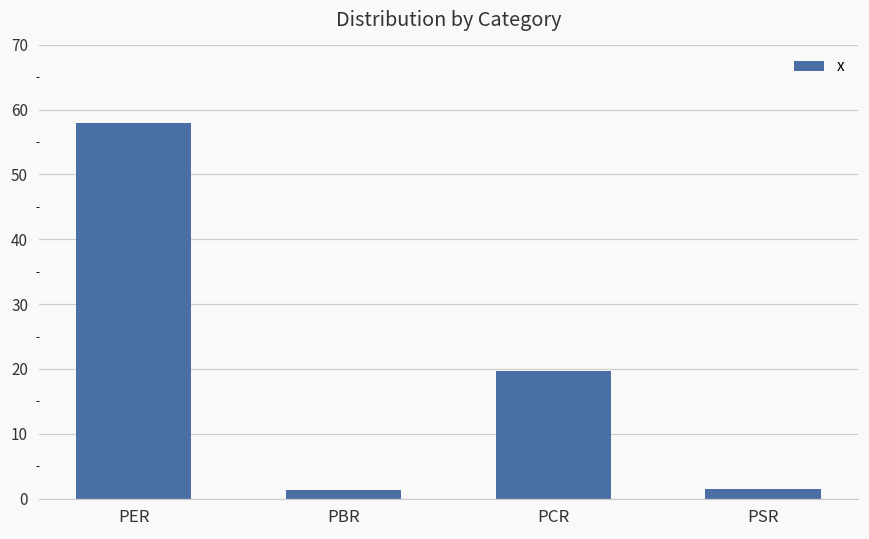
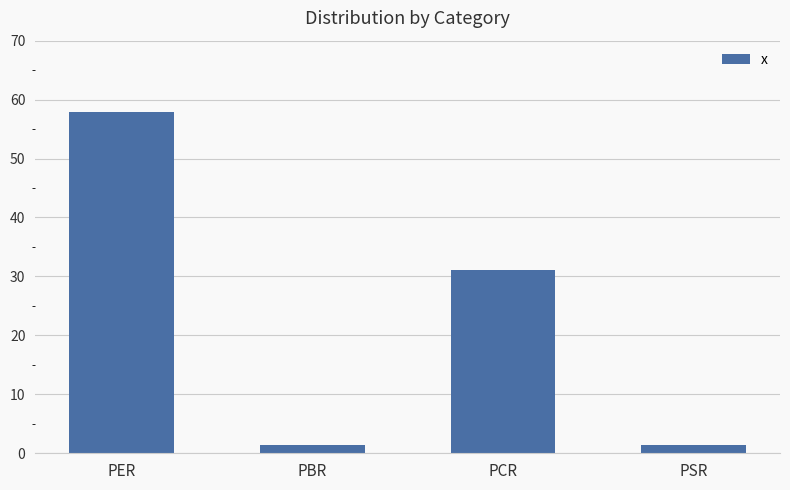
  {
    "PER": 58,
    "PBR": 1,
-   "PCR": 20,
+   "PCR": 31,
    "PSR": 1
  }
